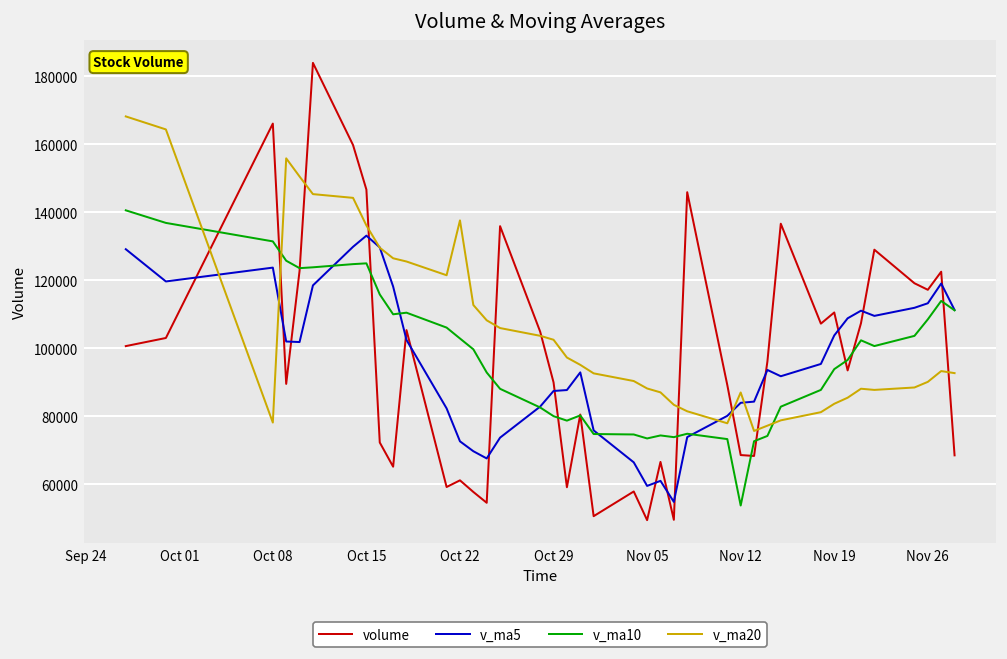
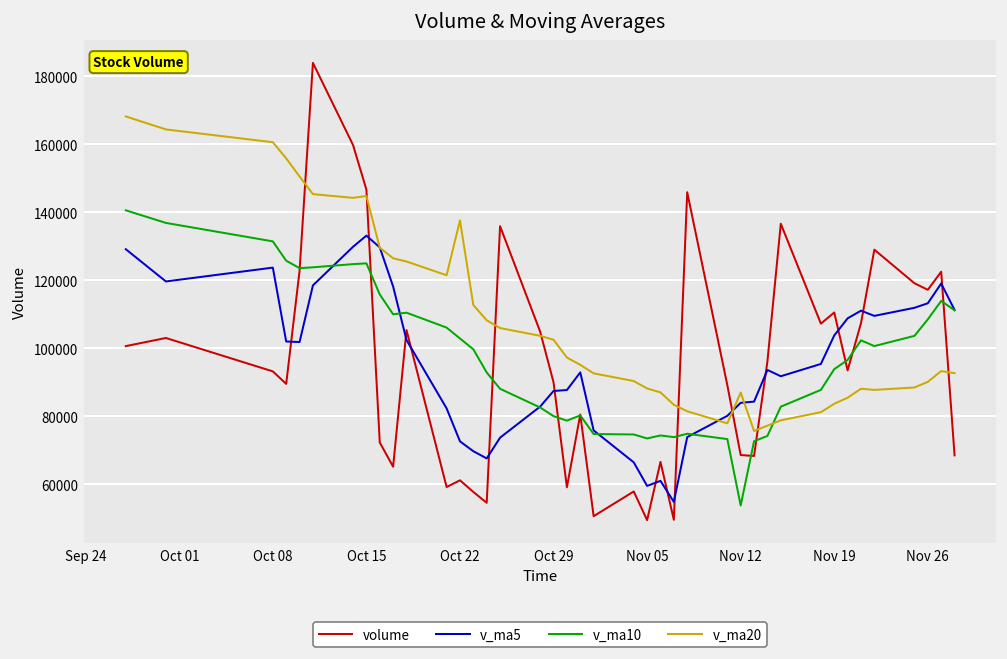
  {
    "volume": {
-     "Oct 08": 166000,
+     "Oct 08": 93000,
      "Oct 15": 147000,
      "Oct 22": 61000,
      "Oct 29": 90000,
      "Nov 05": 49000,
      "Nov 12": 69000,
      "Nov 19": 111000,
      "Nov 26": 117000
    },
    "v_ma5": {
      "Oct 08": 124000,
      "Oct 15": 133000,
      "Oct 22": 73000,
      "Oct 29": 87000,
      "Nov 05": 59000,
      "Nov 12": 84000,
      "Nov 19": 104000,
      "Nov 26": 113000
    },
    "v_ma10": {
      "Oct 08": 131000,
      "Oct 15": 125000,
      "Oct 22": 103000,
      "Oct 29": 80000,
      "Nov 05": 73000,
      "Nov 12": 54000,
      "Nov 19": 94000,
      "Nov 26": 109000
    },
    "v_ma20": {
-     "Oct 08": 78000,
-     "Oct 15": 136000,
+     "Oct 08": 161000,
+     "Oct 15": 145000,
      "Oct 22": 138000,
      "Oct 29": 103000,
      "Nov 05": 88000,
      "Nov 12": 87000,
      "Nov 19": 84000,
      "Nov 26": 90000
    }
  }
